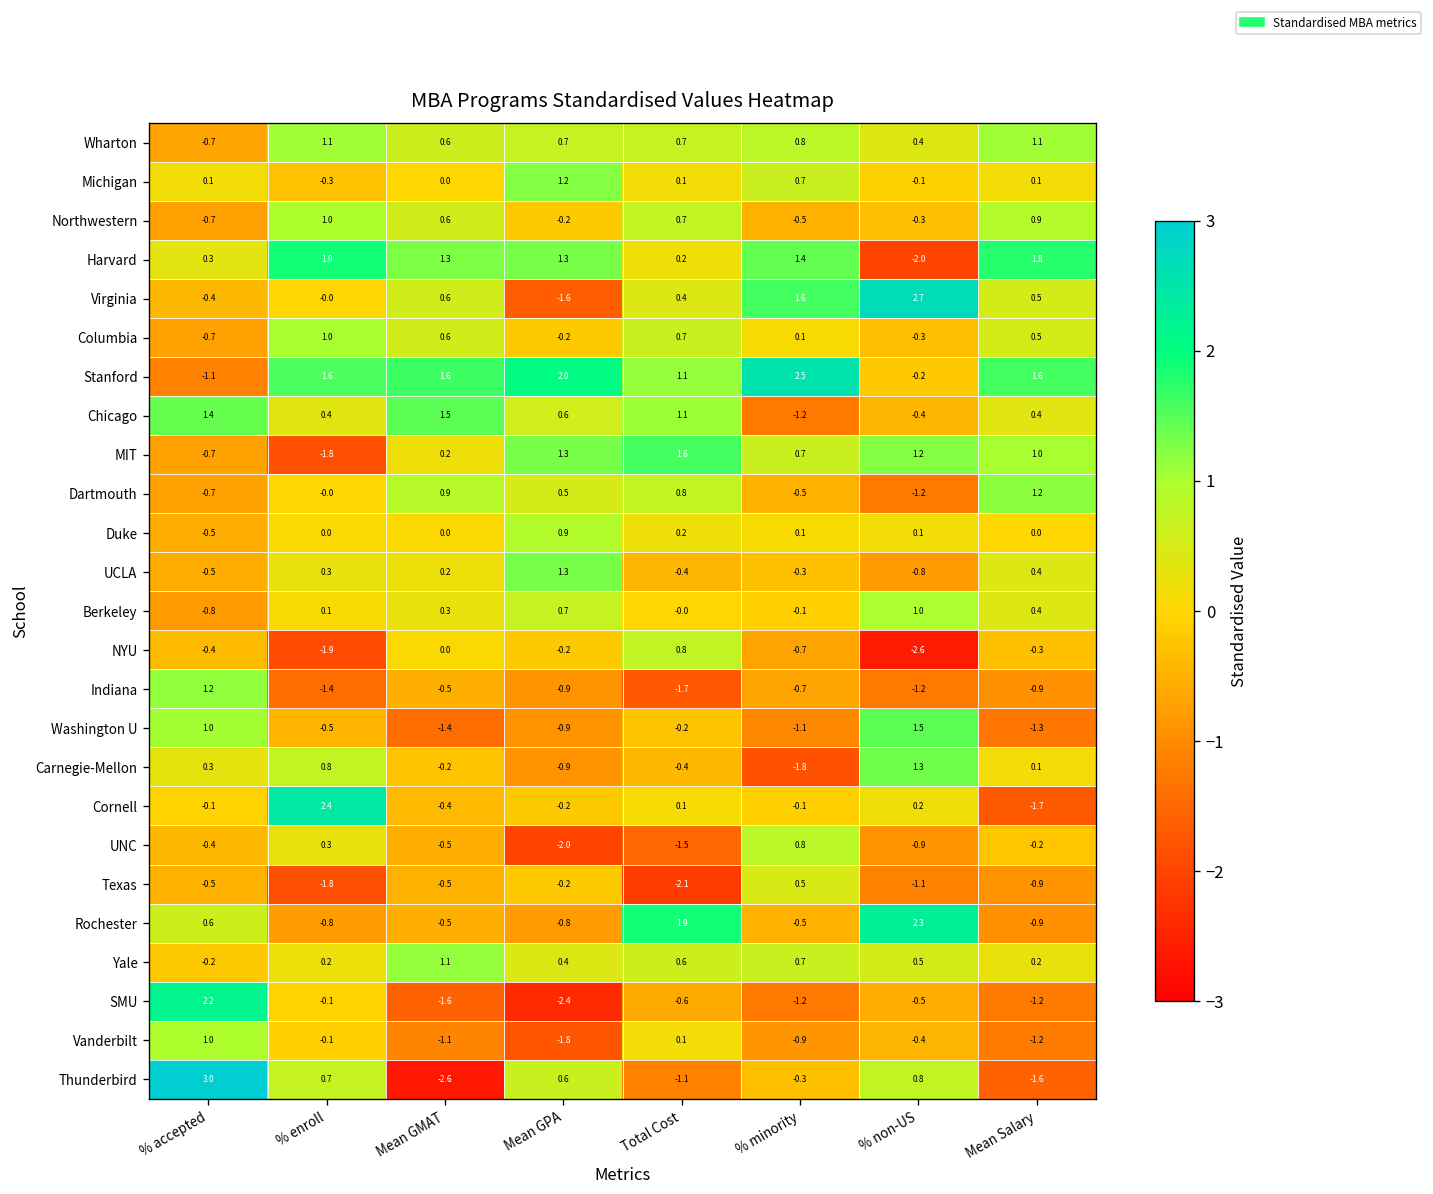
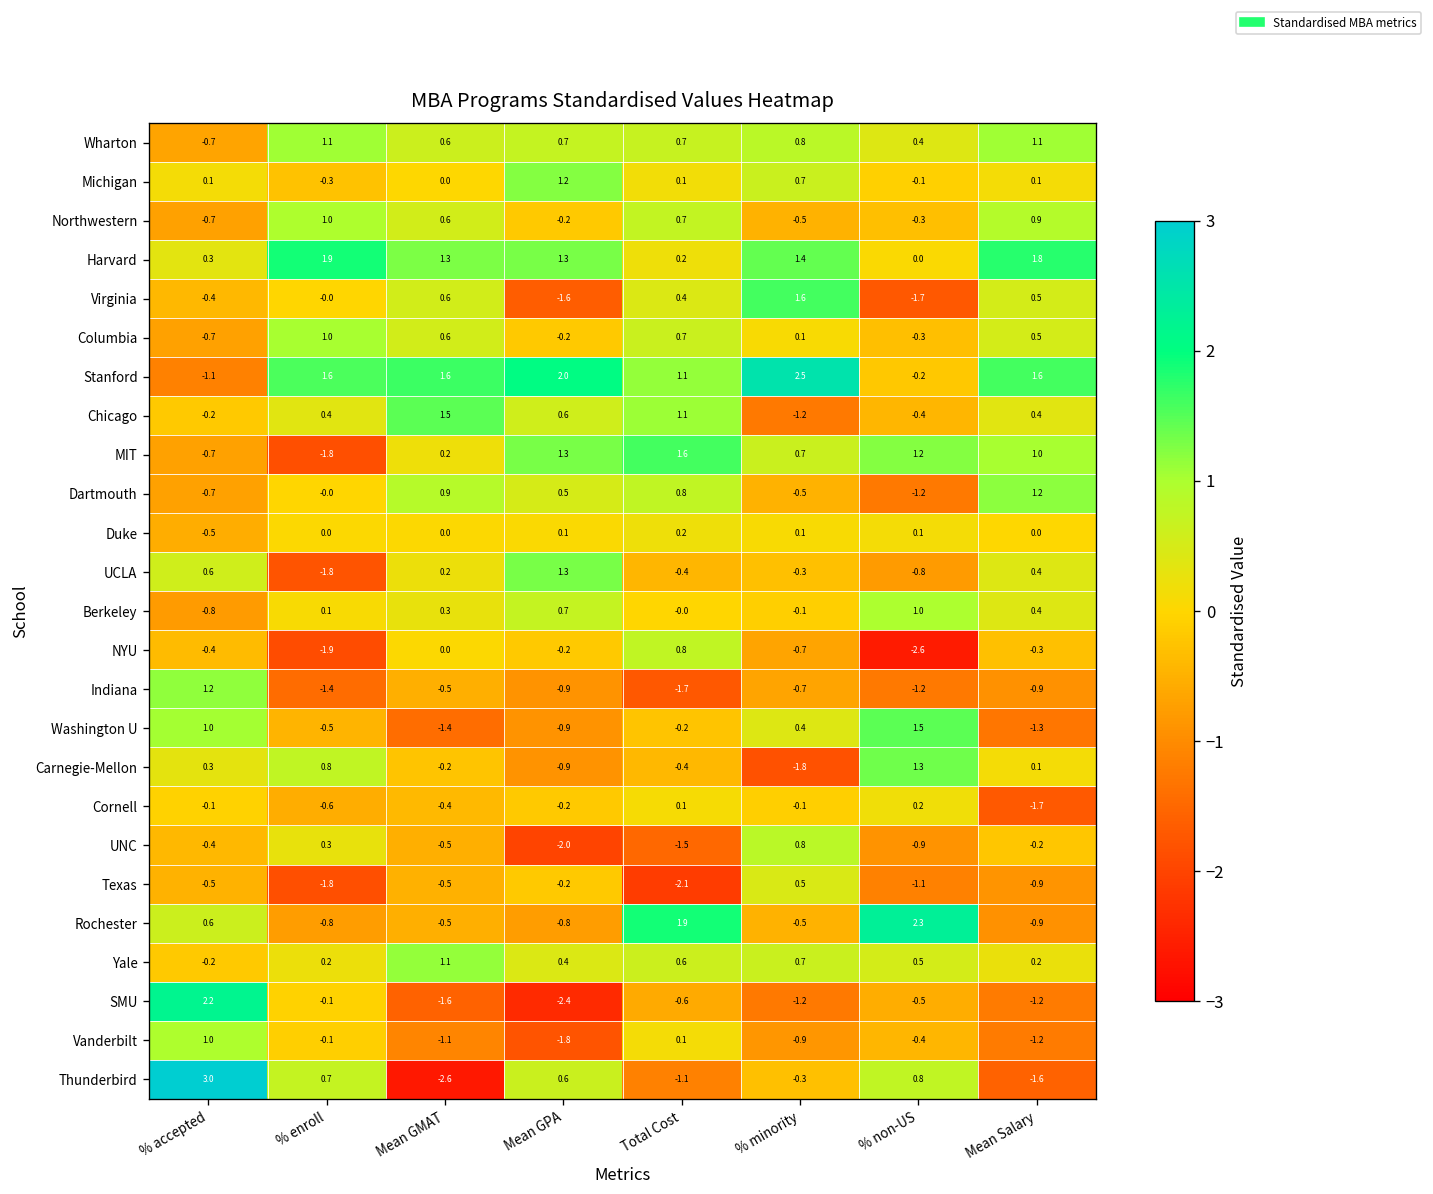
  {
    "Wharton": {
      "% accepted": -0.7,
      "% enroll": 1.1,
      "Mean GMAT": 0.6,
      "Mean GPA": 0.7,
      "Total Cost": 0.7,
      "% minority": 0.8,
      "% non-US": 0.4,
      "Mean Salary": 1.1
    },
    "Michigan": {
      "% accepted": 0.1,
      "% enroll": -0.3,
      "Mean GMAT": 0.0,
      "Mean GPA": 1.2,
      "Total Cost": 0.1,
      "% minority": 0.7,
      "% non-US": -0.1,
      "Mean Salary": 0.1
    },
    "Northwestern": {
      "% accepted": -0.7,
      "% enroll": 1.0,
      "Mean GMAT": 0.6,
      "Mean GPA": -0.2,
      "Total Cost": 0.7,
      "% minority": -0.5,
      "% non-US": -0.3,
      "Mean Salary": 0.9
    },
    "Harvard": {
      "% accepted": 0.3,
      "% enroll": 1.9,
      "Mean GMAT": 1.3,
      "Mean GPA": 1.3,
      "Total Cost": 0.2,
      "% minority": 1.4,
-     "% non-US": -2.0,
+     "% non-US": 0.0,
      "Mean Salary": 1.8
    },
    "Virginia": {
      "% accepted": -0.4,
      "% enroll": -0.0,
      "Mean GMAT": 0.6,
      "Mean GPA": -1.6,
      "Total Cost": 0.4,
      "% minority": 1.6,
-     "% non-US": 2.7,
+     "% non-US": -1.7,
      "Mean Salary": 0.5
    },
    "Columbia": {
      "% accepted": -0.7,
      "% enroll": 1.0,
      "Mean GMAT": 0.6,
      "Mean GPA": -0.2,
      "Total Cost": 0.7,
      "% minority": 0.1,
      "% non-US": -0.3,
      "Mean Salary": 0.5
    },
    "Stanford": {
      "% accepted": -1.1,
      "% enroll": 1.6,
      "Mean GMAT": 1.6,
      "Mean GPA": 2.0,
      "Total Cost": 1.1,
      "% minority": 2.5,
      "% non-US": -0.2,
      "Mean Salary": 1.6
    },
    "Chicago": {
-     "% accepted": 1.4,
+     "% accepted": -0.2,
      "% enroll": 0.4,
      "Mean GMAT": 1.5,
      "Mean GPA": 0.6,
      "Total Cost": 1.1,
      "% minority": -1.2,
      "% non-US": -0.4,
      "Mean Salary": 0.4
    },
    "MIT": {
      "% accepted": -0.7,
      "% enroll": -1.8,
      "Mean GMAT": 0.2,
      "Mean GPA": 1.3,
      "Total Cost": 1.6,
      "% minority": 0.7,
      "% non-US": 1.2,
      "Mean Salary": 1.0
    },
    "Dartmouth": {
      "% accepted": -0.7,
      "% enroll": -0.0,
      "Mean GMAT": 0.9,
      "Mean GPA": 0.5,
      "Total Cost": 0.8,
      "% minority": -0.5,
      "% non-US": -1.2,
      "Mean Salary": 1.2
    },
    "Duke": {
      "% accepted": -0.5,
      "% enroll": 0.0,
      "Mean GMAT": 0.0,
-     "Mean GPA": 0.9,
+     "Mean GPA": 0.1,
      "Total Cost": 0.2,
      "% minority": 0.1,
      "% non-US": 0.1,
      "Mean Salary": 0.0
    },
    "UCLA": {
-     "% accepted": -0.5,
-     "% enroll": 0.3,
+     "% accepted": 0.6,
+     "% enroll": -1.8,
      "Mean GMAT": 0.2,
      "Mean GPA": 1.3,
      "Total Cost": -0.4,
      "% minority": -0.3,
      "% non-US": -0.8,
      "Mean Salary": 0.4
    },
    "Berkeley": {
      "% accepted": -0.8,
      "% enroll": 0.1,
      "Mean GMAT": 0.3,
      "Mean GPA": 0.7,
      "Total Cost": -0.0,
      "% minority": -0.1,
      "% non-US": 1.0,
      "Mean Salary": 0.4
    },
    "NYU": {
      "% accepted": -0.4,
      "% enroll": -1.9,
      "Mean GMAT": 0.0,
      "Mean GPA": -0.2,
      "Total Cost": 0.8,
      "% minority": -0.7,
      "% non-US": -2.6,
      "Mean Salary": -0.3
    },
    "Indiana": {
      "% accepted": 1.2,
      "% enroll": -1.4,
      "Mean GMAT": -0.5,
      "Mean GPA": -0.9,
      "Total Cost": -1.7,
      "% minority": -0.7,
      "% non-US": -1.2,
      "Mean Salary": -0.9
    },
    "Washington U": {
      "% accepted": 1.0,
      "% enroll": -0.5,
      "Mean GMAT": -1.4,
      "Mean GPA": -0.9,
      "Total Cost": -0.2,
-     "% minority": -1.1,
+     "% minority": 0.4,
      "% non-US": 1.5,
      "Mean Salary": -1.3
    },
    "Carnegie-Mellon": {
      "% accepted": 0.3,
      "% enroll": 0.8,
      "Mean GMAT": -0.2,
      "Mean GPA": -0.9,
      "Total Cost": -0.4,
      "% minority": -1.8,
      "% non-US": 1.3,
      "Mean Salary": 0.1
    },
    "Cornell": {
      "% accepted": -0.1,
-     "% enroll": 2.4,
+     "% enroll": -0.6,
      "Mean GMAT": -0.4,
      "Mean GPA": -0.2,
      "Total Cost": 0.1,
      "% minority": -0.1,
      "% non-US": 0.2,
      "Mean Salary": -1.7
    },
    "UNC": {
      "% accepted": -0.4,
      "% enroll": 0.3,
      "Mean GMAT": -0.5,
      "Mean GPA": -2.0,
      "Total Cost": -1.5,
      "% minority": 0.8,
      "% non-US": -0.9,
      "Mean Salary": -0.2
    },
    "Texas": {
      "% accepted": -0.5,
      "% enroll": -1.8,
      "Mean GMAT": -0.5,
      "Mean GPA": -0.2,
      "Total Cost": -2.1,
      "% minority": 0.5,
      "% non-US": -1.1,
      "Mean Salary": -0.9
    },
    "Rochester": {
      "% accepted": 0.6,
      "% enroll": -0.8,
      "Mean GMAT": -0.5,
      "Mean GPA": -0.8,
      "Total Cost": 1.9,
      "% minority": -0.5,
      "% non-US": 2.3,
      "Mean Salary": -0.9
    },
    "Yale": {
      "% accepted": -0.2,
      "% enroll": 0.2,
      "Mean GMAT": 1.1,
      "Mean GPA": 0.4,
      "Total Cost": 0.6,
      "% minority": 0.7,
      "% non-US": 0.5,
      "Mean Salary": 0.2
    },
    "SMU": {
      "% accepted": 2.2,
      "% enroll": -0.1,
      "Mean GMAT": -1.6,
      "Mean GPA": -2.4,
      "Total Cost": -0.6,
      "% minority": -1.2,
      "% non-US": -0.5,
      "Mean Salary": -1.2
    },
    "Vanderbilt": {
      "% accepted": 1.0,
      "% enroll": -0.1,
      "Mean GMAT": -1.1,
      "Mean GPA": -1.8,
      "Total Cost": 0.1,
      "% minority": -0.9,
      "% non-US": -0.4,
      "Mean Salary": -1.2
    },
    "Thunderbird": {
      "% accepted": 3.0,
      "% enroll": 0.7,
      "Mean GMAT": -2.6,
      "Mean GPA": 0.6,
      "Total Cost": -1.1,
      "% minority": -0.3,
      "% non-US": 0.8,
      "Mean Salary": -1.6
    }
  }
